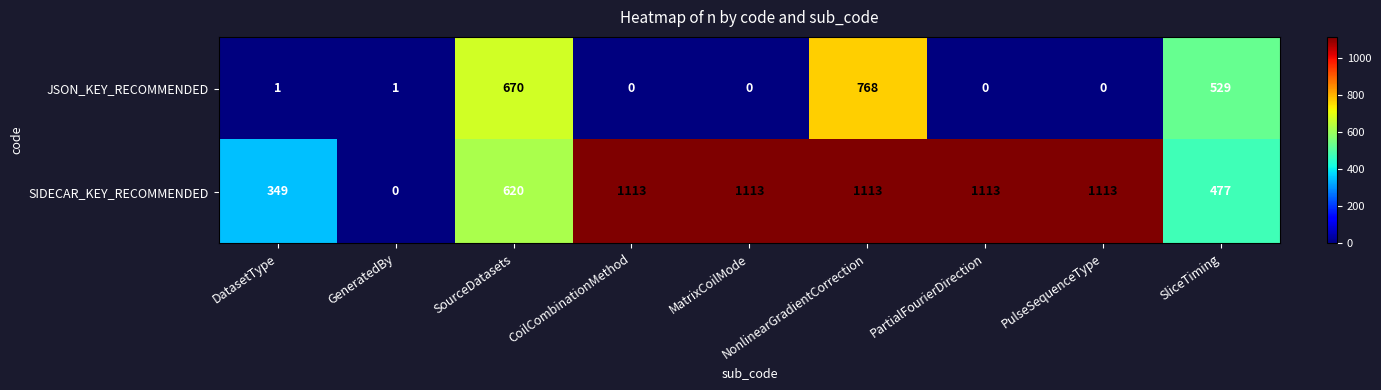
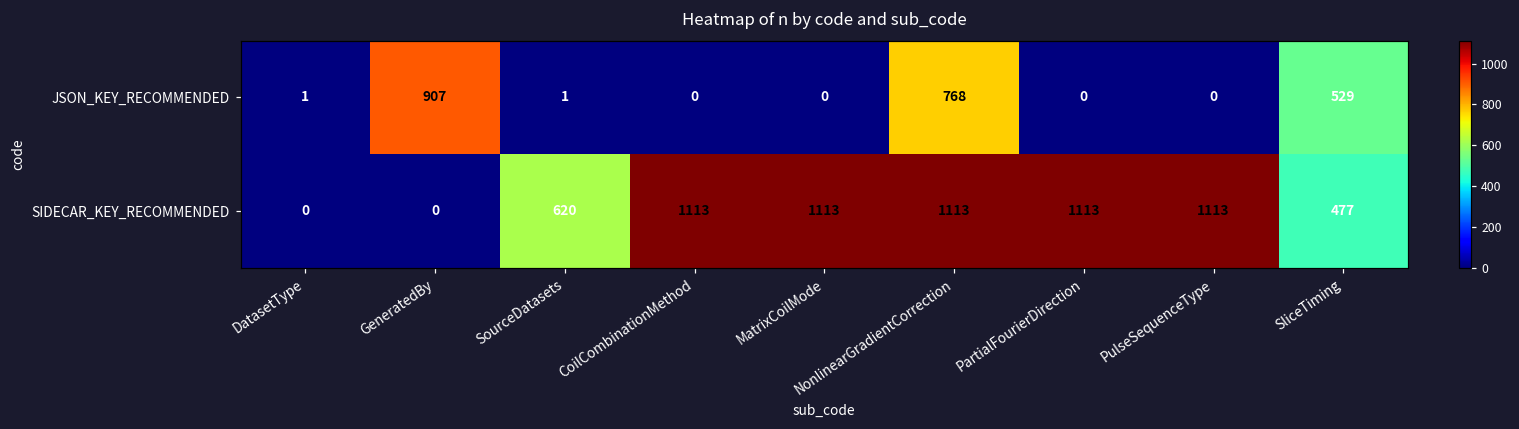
  {
    "JSON_KEY_RECOMMENDED": {
      "DatasetType": 1,
-     "GeneratedBy": 1,
-     "SourceDatasets": 670,
+     "GeneratedBy": 907,
+     "SourceDatasets": 1,
      "CoilCombinationMethod": 0,
      "MatrixCoilMode": 0,
      "NonlinearGradientCorrection": 768,
      "PartialFourierDirection": 0,
      "PulseSequenceType": 0,
      "SliceTiming": 529
    },
    "SIDECAR_KEY_RECOMMENDED": {
-     "DatasetType": 349,
+     "DatasetType": 0,
      "GeneratedBy": 0,
      "SourceDatasets": 620,
      "CoilCombinationMethod": 1113,
      "MatrixCoilMode": 1113,
      "NonlinearGradientCorrection": 1113,
      "PartialFourierDirection": 1113,
      "PulseSequenceType": 1113,
      "SliceTiming": 477
    }
  }
